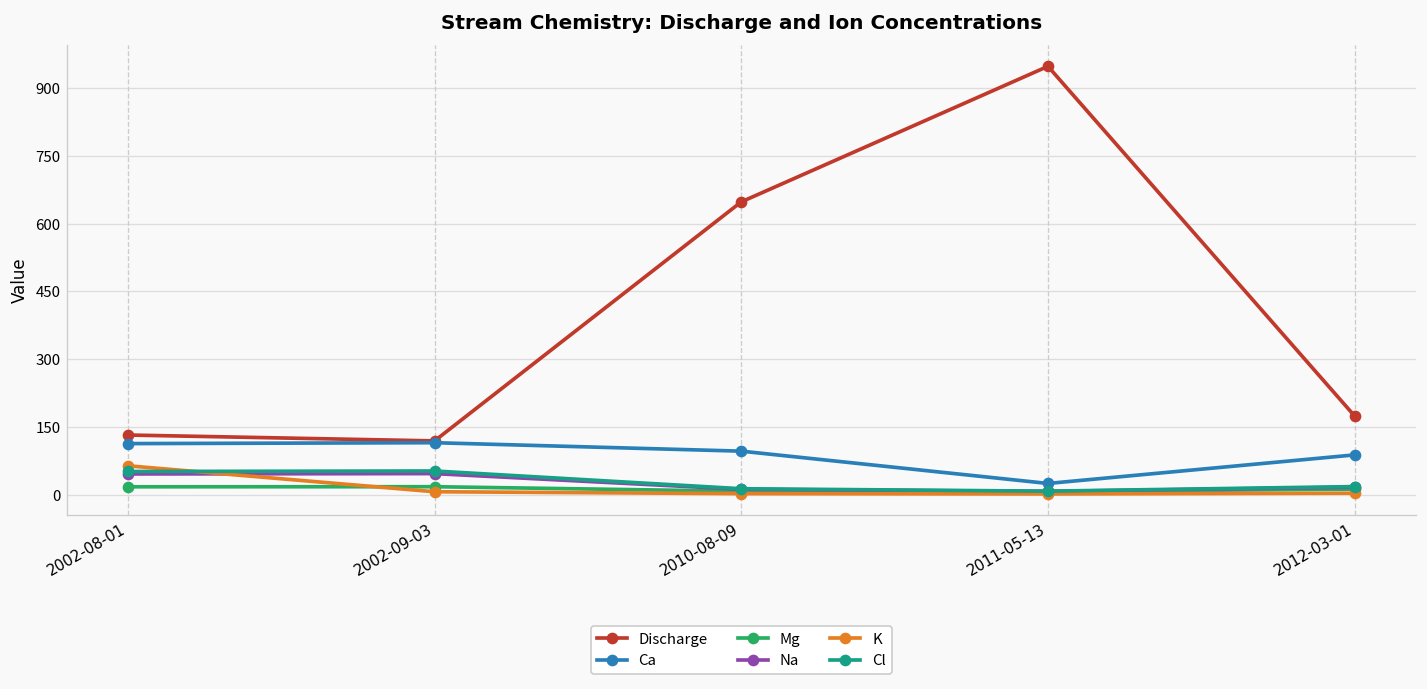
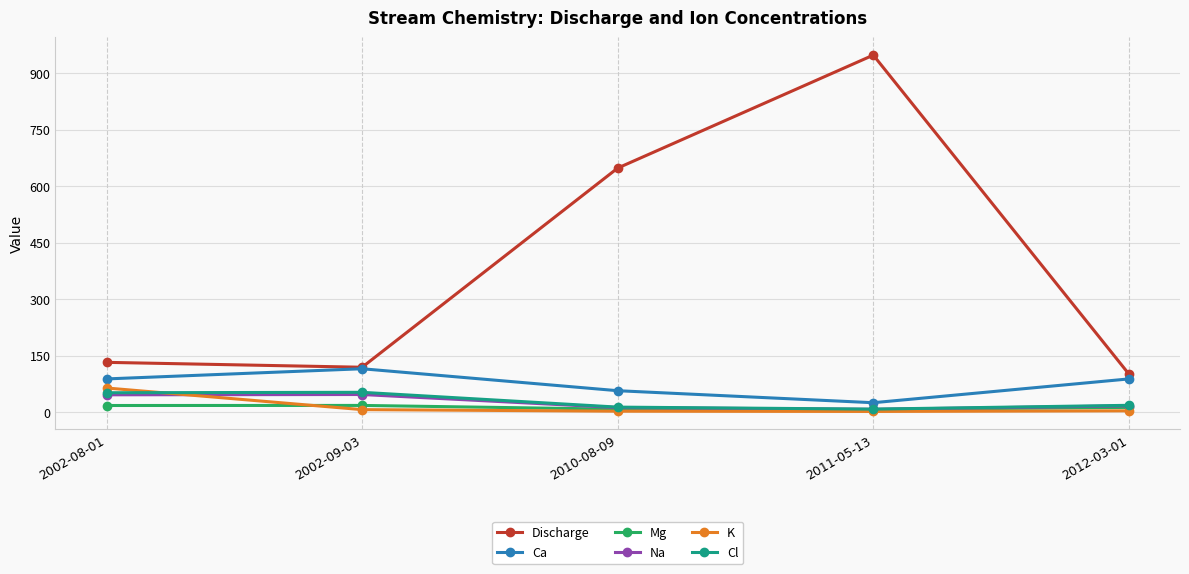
  {
    "Discharge": {
      "2002-08-01": 130,
      "2010-08-09": 650,
      "2011-05-13": 950,
-     "2012-03-01": 170
+     "2012-03-01": 100
    },
    "Ca": {
-     "2002-08-01": 110,
-     "2010-08-09": 100,
+     "2002-08-01": 90,
+     "2010-08-09": 60,
      "2011-05-13": 20,
      "2012-03-01": 90
    },
    "K": {
      "2002-08-01": 60,
      "2002-09-03": 10,
      "2012-03-01": 0
    }
  }
